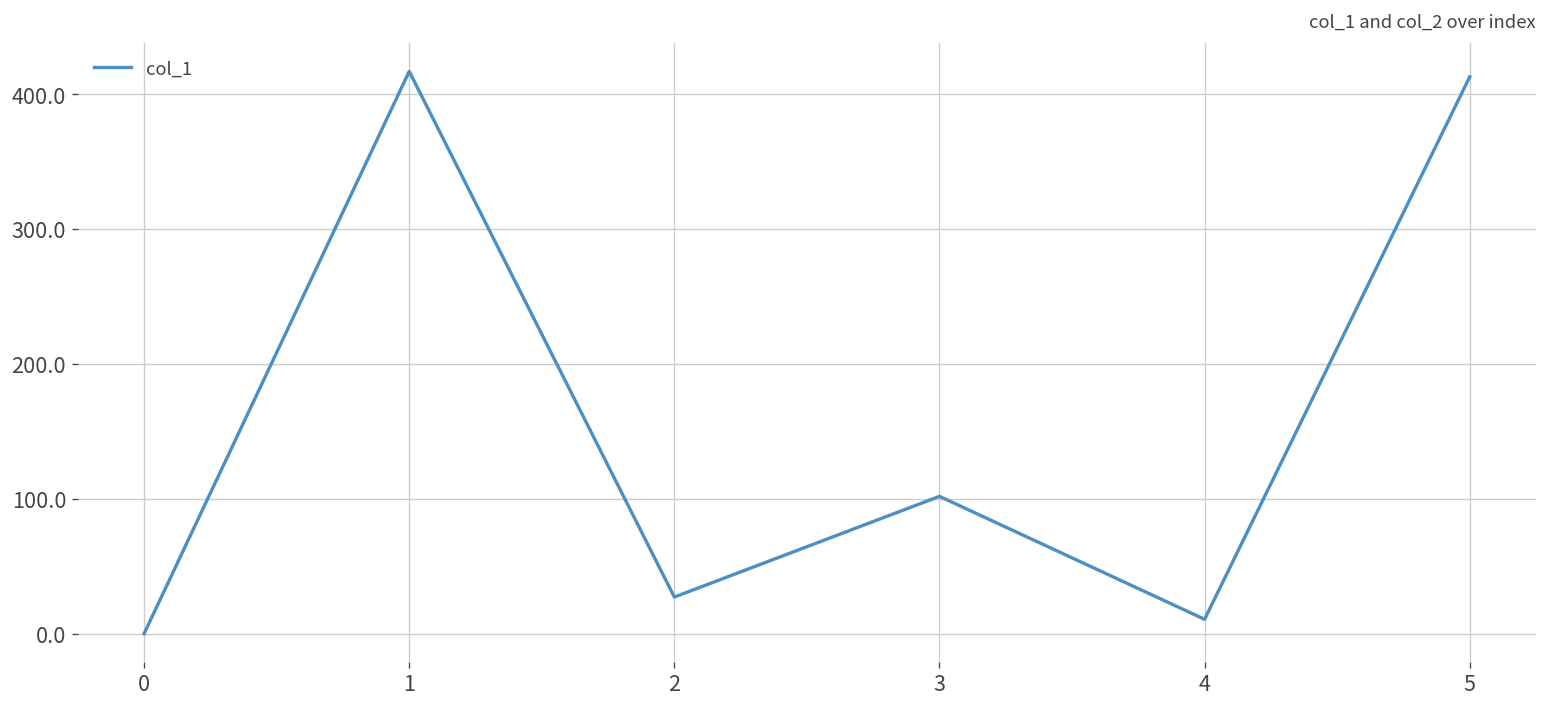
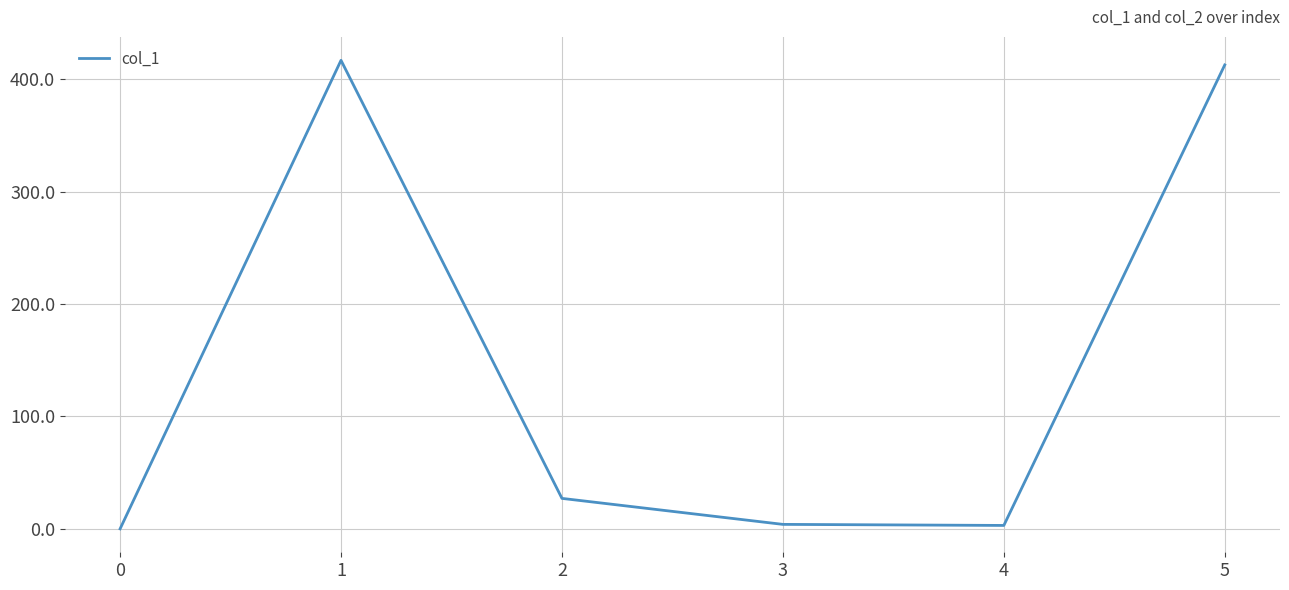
  {
    "0": 0,
    "1": 417,
    "2": 27,
-   "3": 102,
-   "4": 11,
+   "3": 4,
+   "4": 3,
    "5": 413
  }
